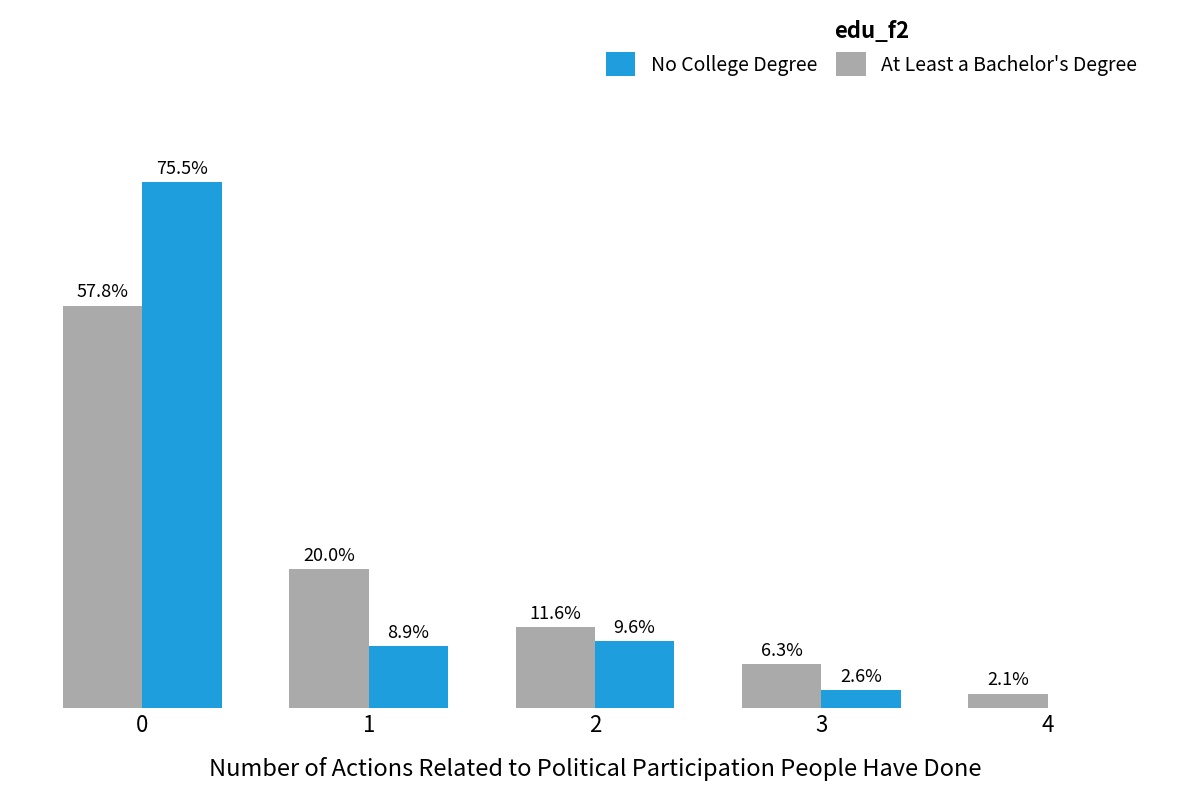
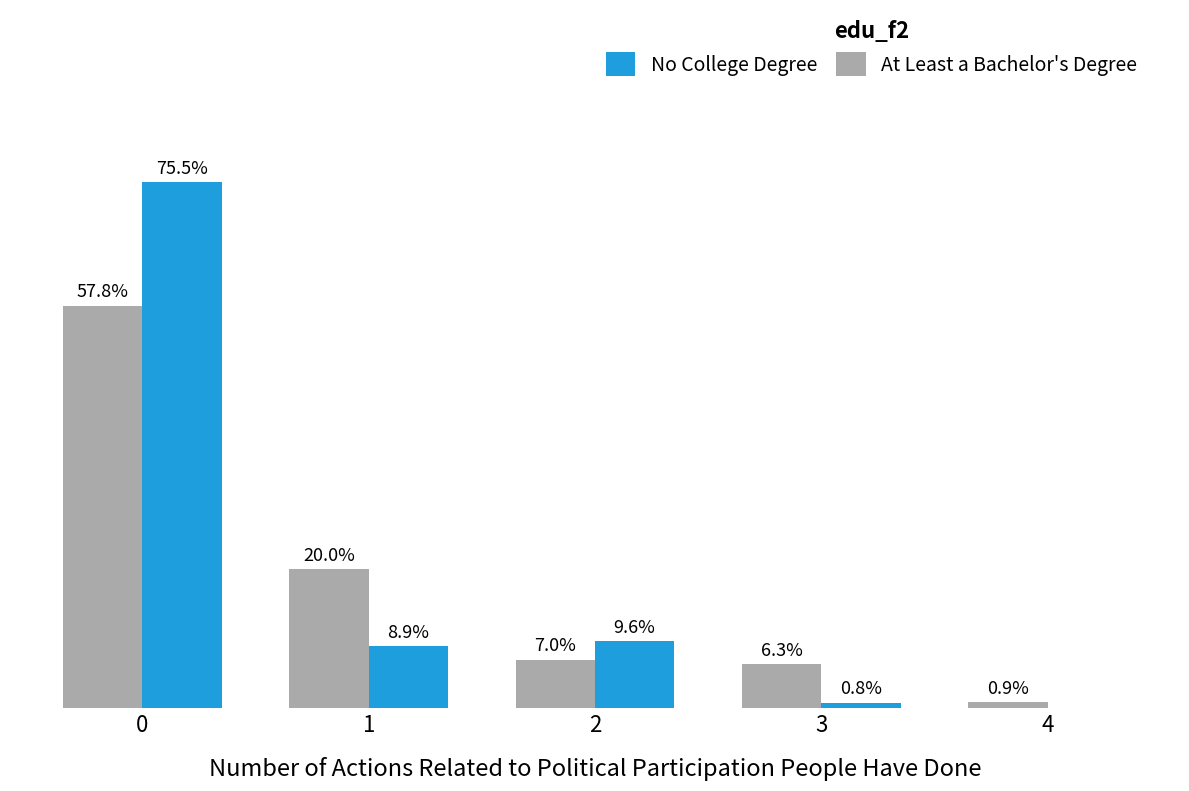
  {
    "No College Degree": {
      "0": "75.5%",
      "1": "8.9%",
      "2": "9.6%",
-     "3": "2.6%"
+     "3": "0.8%"
    },
    "At Least a Bachelor's Degree": {
      "0": "57.8%",
      "1": "20.0%",
-     "2": "11.6%",
+     "2": "7.0%",
      "3": "6.3%",
-     "4": "2.1%"
+     "4": "0.9%"
    }
  }
